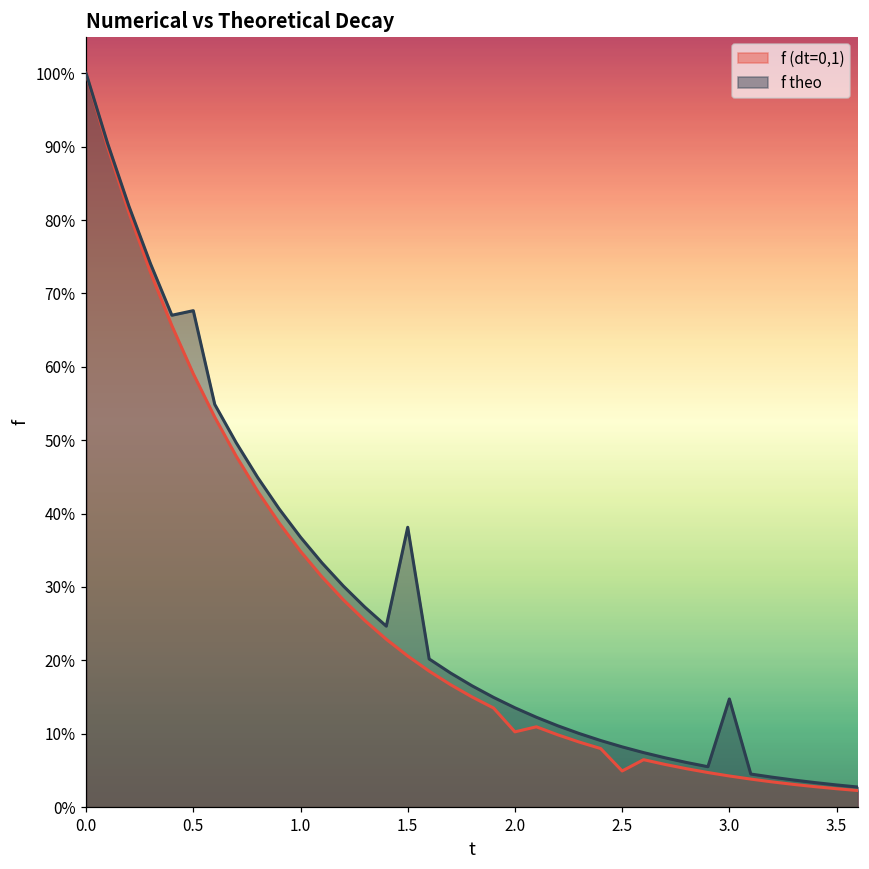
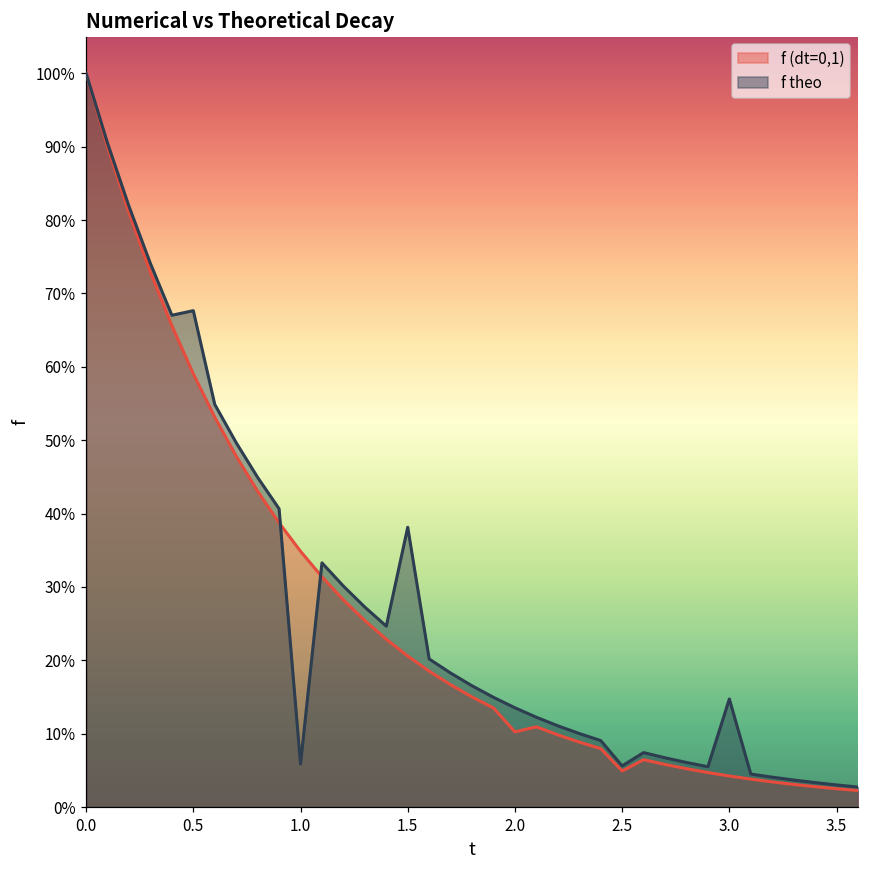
  {
    "f (dt=0,1)": {
      "0.5": "59%",
      "1.0": "35%",
      "1.5": "21%",
      "2.0": "10%",
      "2.5": "5%",
      "3.0": "4%",
      "3.5": "3%"
    },
    "f theo": {
      "0.5": "68%",
-     "1.0": "37%",
+     "1.0": "6%",
      "1.5": "38%",
      "2.0": "14%",
-     "2.5": "8%",
+     "2.5": "6%",
      "3.0": "15%",
      "3.5": "3%"
    }
  }
